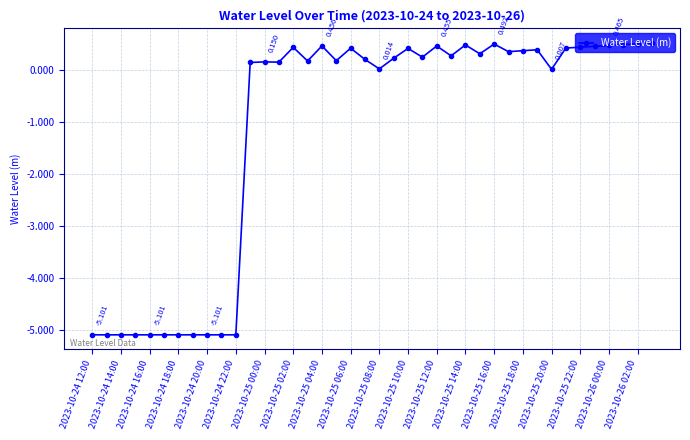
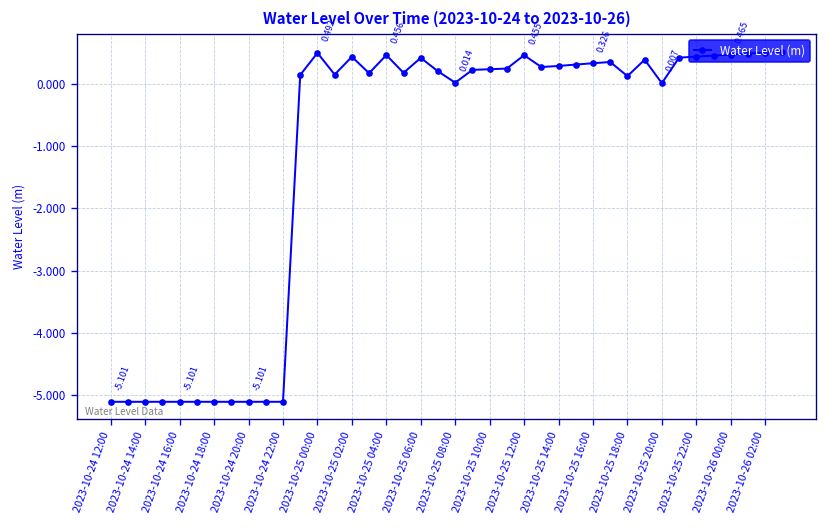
  {
    "2023-10-24 12:00": -5.101,
    "2023-10-24 16:00": -5.101,
    "2023-10-24 20:00": -5.101,
-   "2023-10-25 00:00": 0.150,
+   "2023-10-25 00:00": 0.492,
    "2023-10-25 04:00": 0.456,
-   "2023-10-25 10:00": 0.4,
+   "2023-10-25 10:00": 0.2,
    "2023-10-25 12:00": 0.455,
-   "2023-10-25 14:00": 0.5,
-   "2023-10-25 16:00": 0.492,
-   "2023-10-25 18:00": 0.4
+   "2023-10-25 14:00": 0.3,
+   "2023-10-25 16:00": 0.326,
+   "2023-10-25 18:00": 0.1
  }
